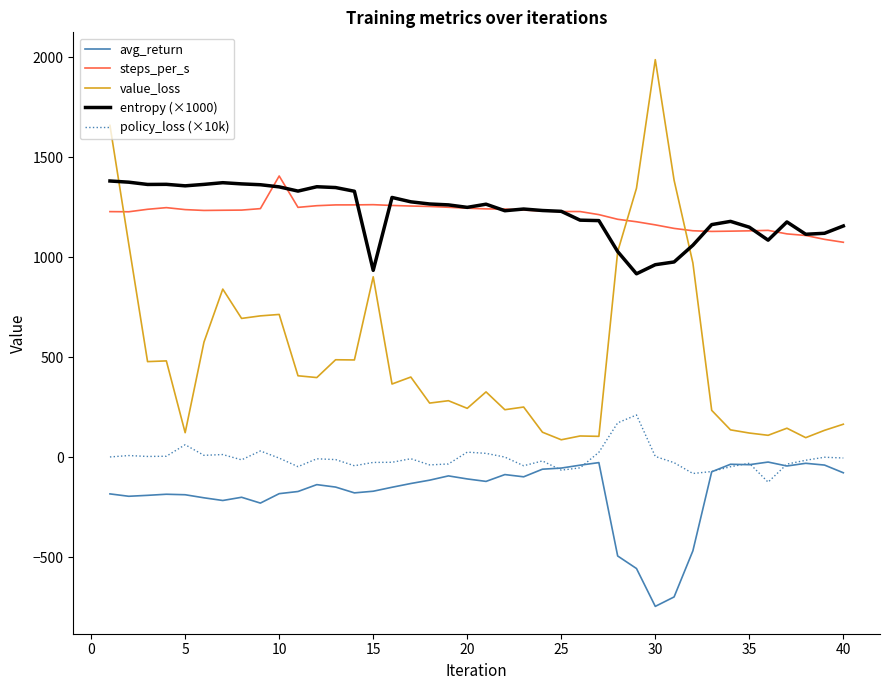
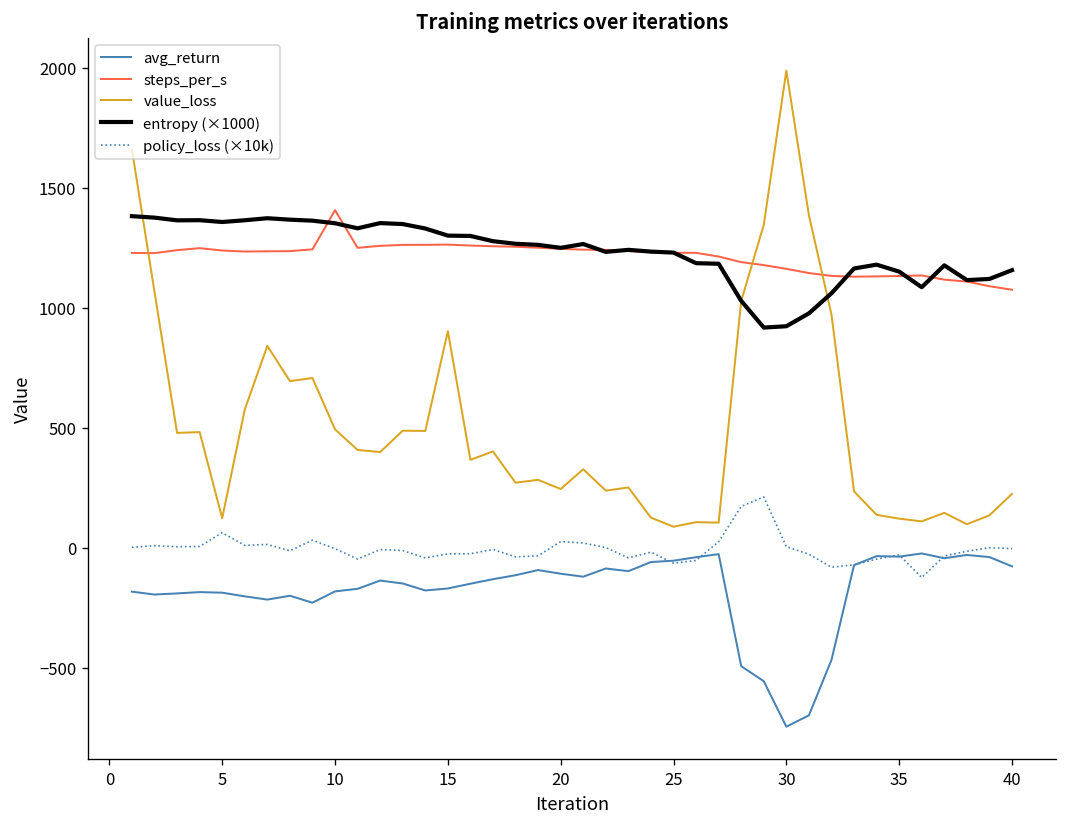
  {
    "steps_per_s": {
      "5": 1240,
      "10": 1410,
      "15": 1260,
      "30": 1160,
      "35": 1130,
      "40": 1070
    },
    "value_loss": {
      "5": 120,
-     "10": 710,
+     "10": 490,
      "15": 900,
      "20": 240,
      "25": 90,
      "30": 1990,
      "35": 120,
-     "40": 170
+     "40": 220
    },
    "entropy (×1000)": {
      "5": 1360,
      "10": 1350,
-     "15": 930,
-     "30": 960,
+     "15": 1300,
+     "30": 920,
      "35": 1150,
      "40": 1160
    }
  }
